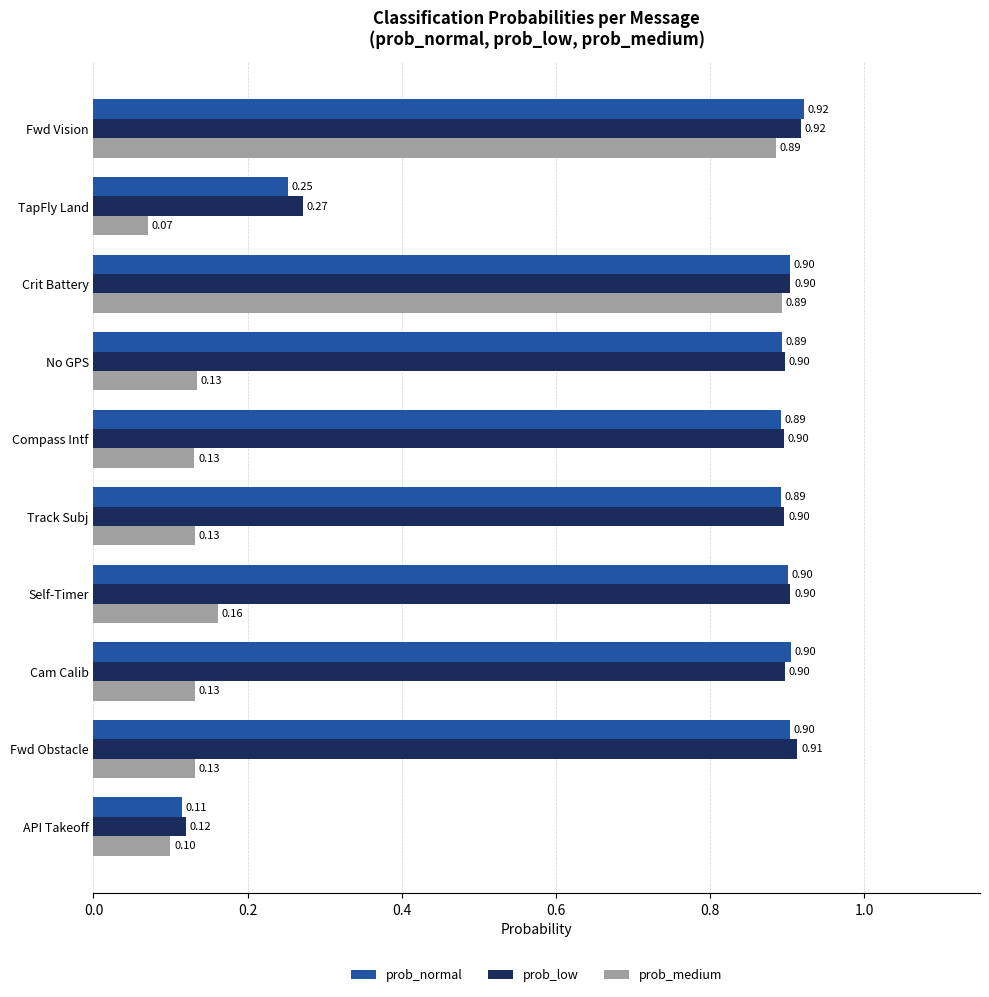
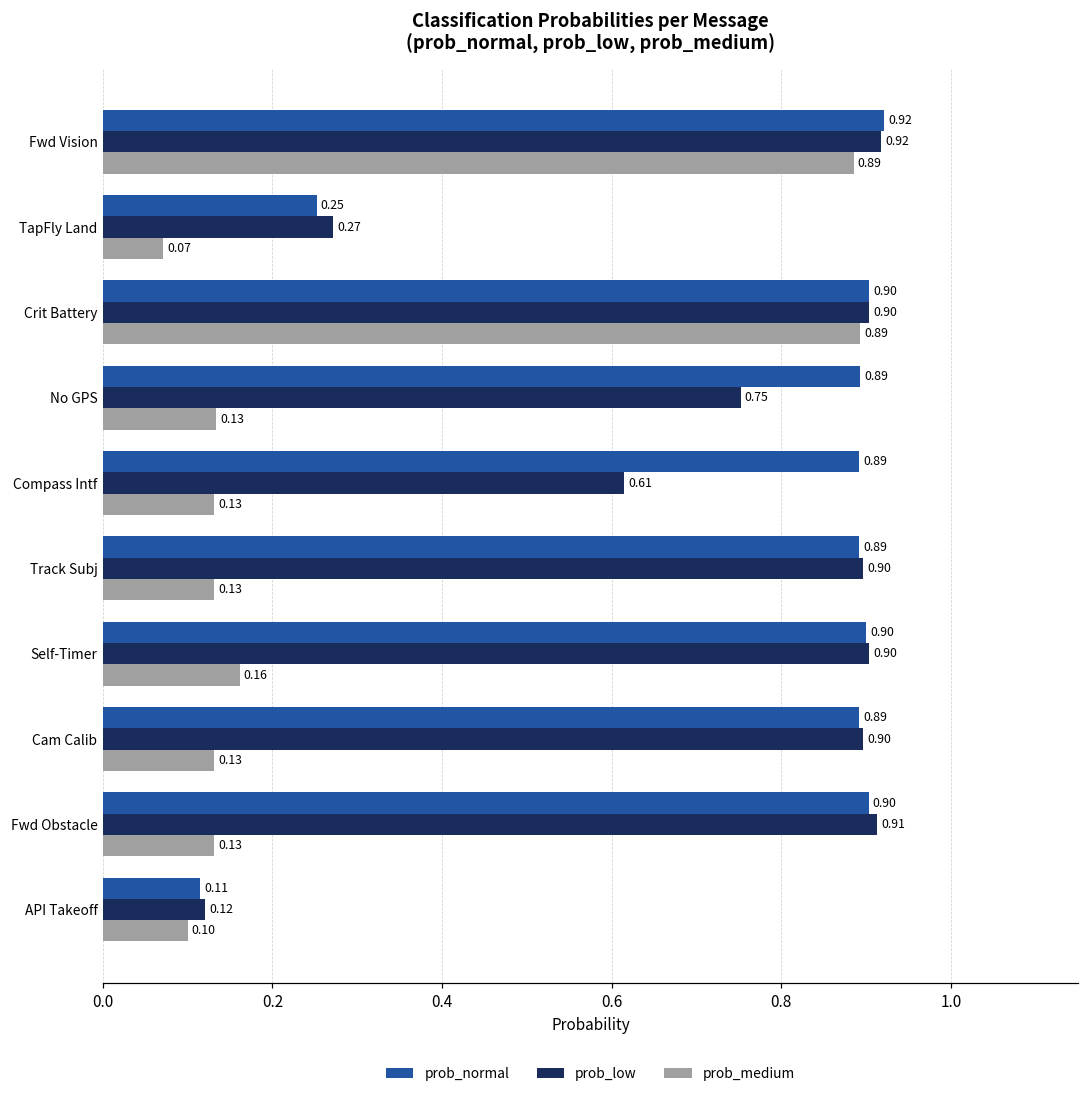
  {
    "prob_normal": {
      "Fwd Vision": 0.92,
      "TapFly Land": 0.25,
      "Crit Battery": 0.90,
      "No GPS": 0.89,
      "Compass Intf": 0.89,
      "Track Subj": 0.89,
      "Self-Timer": 0.90,
-     "Cam Calib": 0.90,
+     "Cam Calib": 0.89,
      "Fwd Obstacle": 0.90,
      "API Takeoff": 0.11
    },
    "prob_low": {
      "Fwd Vision": 0.92,
      "TapFly Land": 0.27,
      "Crit Battery": 0.90,
-     "No GPS": 0.90,
-     "Compass Intf": 0.90,
+     "No GPS": 0.75,
+     "Compass Intf": 0.61,
      "Track Subj": 0.90,
      "Self-Timer": 0.90,
      "Cam Calib": 0.90,
      "Fwd Obstacle": 0.91,
      "API Takeoff": 0.12
    },
    "prob_medium": {
      "Fwd Vision": 0.89,
      "TapFly Land": 0.07,
      "Crit Battery": 0.89,
      "No GPS": 0.13,
      "Compass Intf": 0.13,
      "Track Subj": 0.13,
      "Self-Timer": 0.16,
      "Cam Calib": 0.13,
      "Fwd Obstacle": 0.13,
      "API Takeoff": 0.10
    }
  }
